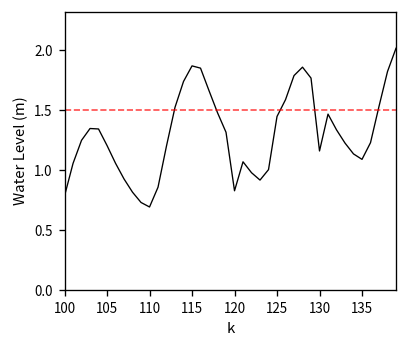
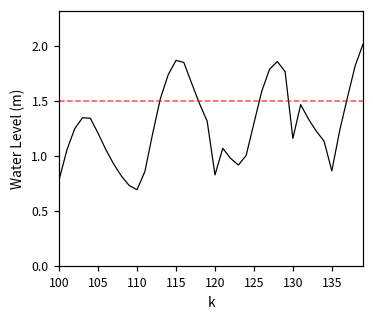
  {
    "100": 0.8,
    "105": 1.2,
    "110": 0.7,
    "115": 1.9,
    "120": 0.8,
-   "125": 1.4,
+   "125": 1.3,
    "130": 1.2,
-   "135": 1.1
+   "135": 0.9
  }
